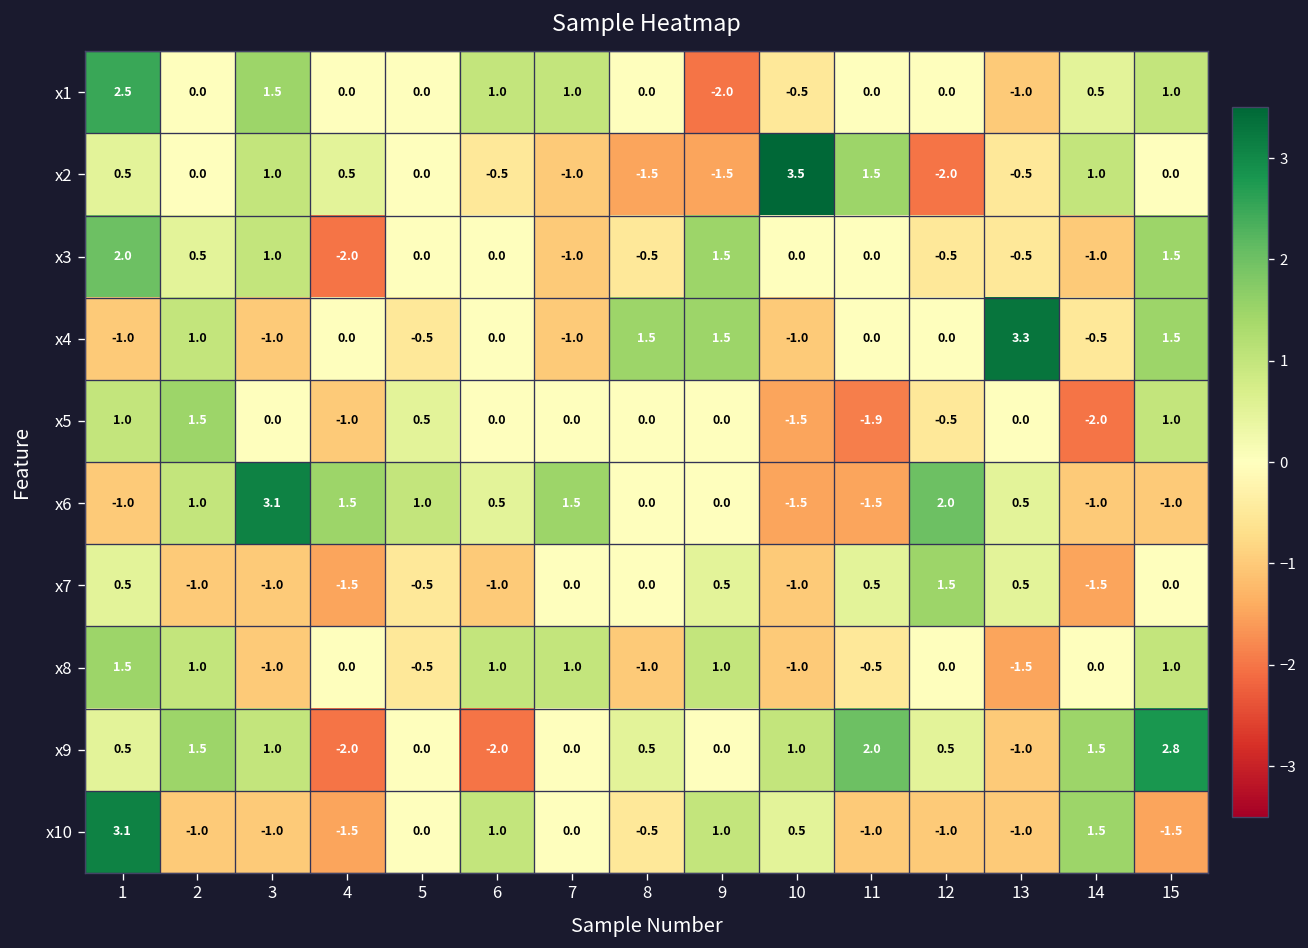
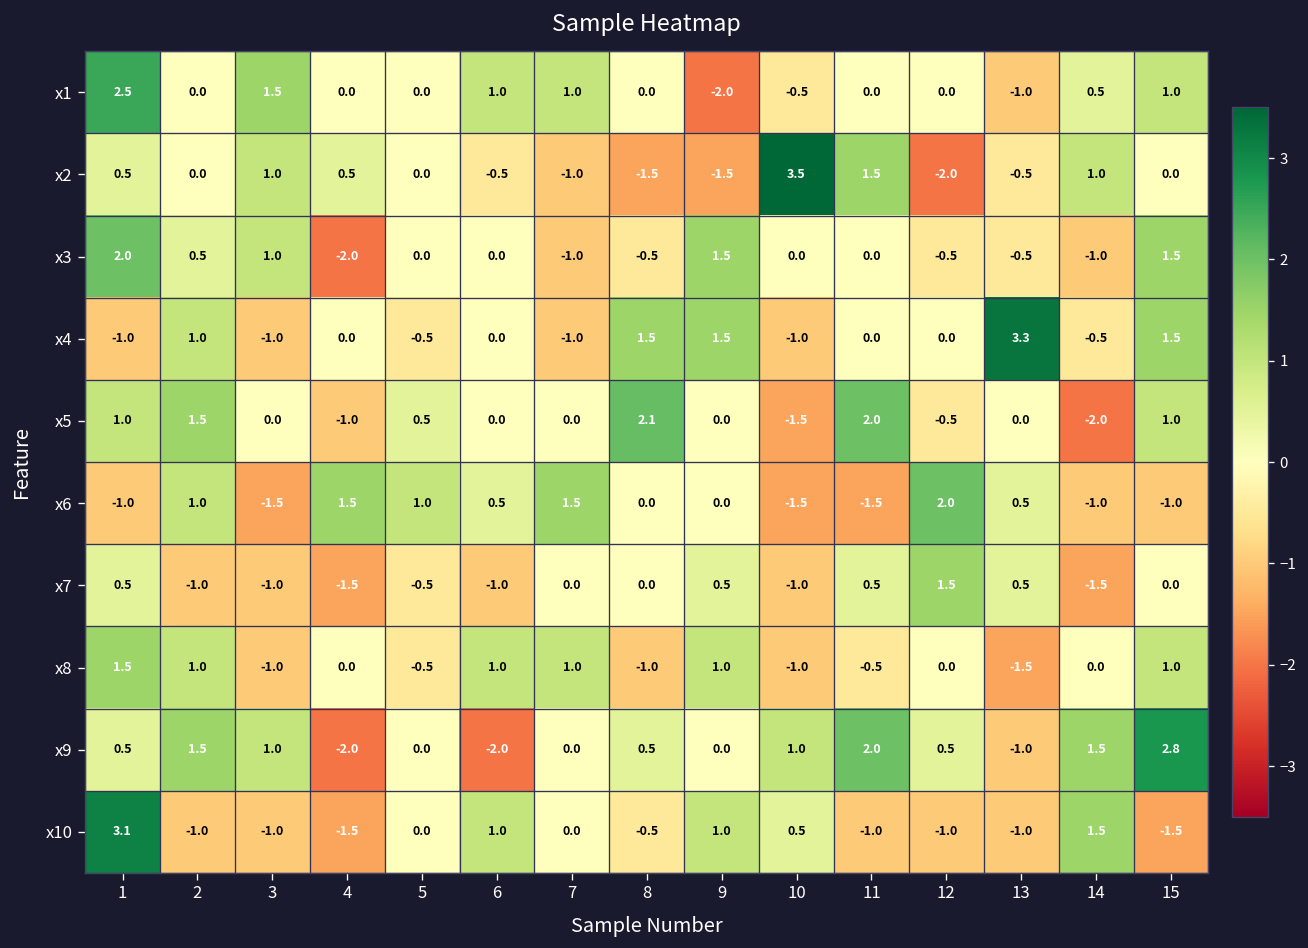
  {
    "x1": {
      "1": 2.5,
      "2": 0.0,
      "3": 1.5,
      "4": 0.0,
      "5": 0.0,
      "6": 1.0,
      "7": 1.0,
      "8": 0.0,
      "9": -2.0,
      "10": -0.5,
      "11": 0.0,
      "12": 0.0,
      "13": -1.0,
      "14": 0.5,
      "15": 1.0
    },
    "x2": {
      "1": 0.5,
      "2": 0.0,
      "3": 1.0,
      "4": 0.5,
      "5": 0.0,
      "6": -0.5,
      "7": -1.0,
      "8": -1.5,
      "9": -1.5,
      "10": 3.5,
      "11": 1.5,
      "12": -2.0,
      "13": -0.5,
      "14": 1.0,
      "15": 0.0
    },
    "x3": {
      "1": 2.0,
      "2": 0.5,
      "3": 1.0,
      "4": -2.0,
      "5": 0.0,
      "6": 0.0,
      "7": -1.0,
      "8": -0.5,
      "9": 1.5,
      "10": 0.0,
      "11": 0.0,
      "12": -0.5,
      "13": -0.5,
      "14": -1.0,
      "15": 1.5
    },
    "x4": {
      "1": -1.0,
      "2": 1.0,
      "3": -1.0,
      "4": 0.0,
      "5": -0.5,
      "6": 0.0,
      "7": -1.0,
      "8": 1.5,
      "9": 1.5,
      "10": -1.0,
      "11": 0.0,
      "12": 0.0,
      "13": 3.3,
      "14": -0.5,
      "15": 1.5
    },
    "x5": {
      "1": 1.0,
      "2": 1.5,
      "3": 0.0,
      "4": -1.0,
      "5": 0.5,
      "6": 0.0,
      "7": 0.0,
-     "8": 0.0,
+     "8": 2.1,
      "9": 0.0,
      "10": -1.5,
-     "11": -1.9,
+     "11": 2.0,
      "12": -0.5,
      "13": 0.0,
      "14": -2.0,
      "15": 1.0
    },
    "x6": {
      "1": -1.0,
      "2": 1.0,
-     "3": 3.1,
+     "3": -1.5,
      "4": 1.5,
      "5": 1.0,
      "6": 0.5,
      "7": 1.5,
      "8": 0.0,
      "9": 0.0,
      "10": -1.5,
      "11": -1.5,
      "12": 2.0,
      "13": 0.5,
      "14": -1.0,
      "15": -1.0
    },
    "x7": {
      "1": 0.5,
      "2": -1.0,
      "3": -1.0,
      "4": -1.5,
      "5": -0.5,
      "6": -1.0,
      "7": 0.0,
      "8": 0.0,
      "9": 0.5,
      "10": -1.0,
      "11": 0.5,
      "12": 1.5,
      "13": 0.5,
      "14": -1.5,
      "15": 0.0
    },
    "x8": {
      "1": 1.5,
      "2": 1.0,
      "3": -1.0,
      "4": 0.0,
      "5": -0.5,
      "6": 1.0,
      "7": 1.0,
      "8": -1.0,
      "9": 1.0,
      "10": -1.0,
      "11": -0.5,
      "12": 0.0,
      "13": -1.5,
      "14": 0.0,
      "15": 1.0
    },
    "x9": {
      "1": 0.5,
      "2": 1.5,
      "3": 1.0,
      "4": -2.0,
      "5": 0.0,
      "6": -2.0,
      "7": 0.0,
      "8": 0.5,
      "9": 0.0,
      "10": 1.0,
      "11": 2.0,
      "12": 0.5,
      "13": -1.0,
      "14": 1.5,
      "15": 2.8
    },
    "x10": {
      "1": 3.1,
      "2": -1.0,
      "3": -1.0,
      "4": -1.5,
      "5": 0.0,
      "6": 1.0,
      "7": 0.0,
      "8": -0.5,
      "9": 1.0,
      "10": 0.5,
      "11": -1.0,
      "12": -1.0,
      "13": -1.0,
      "14": 1.5,
      "15": -1.5
    }
  }
